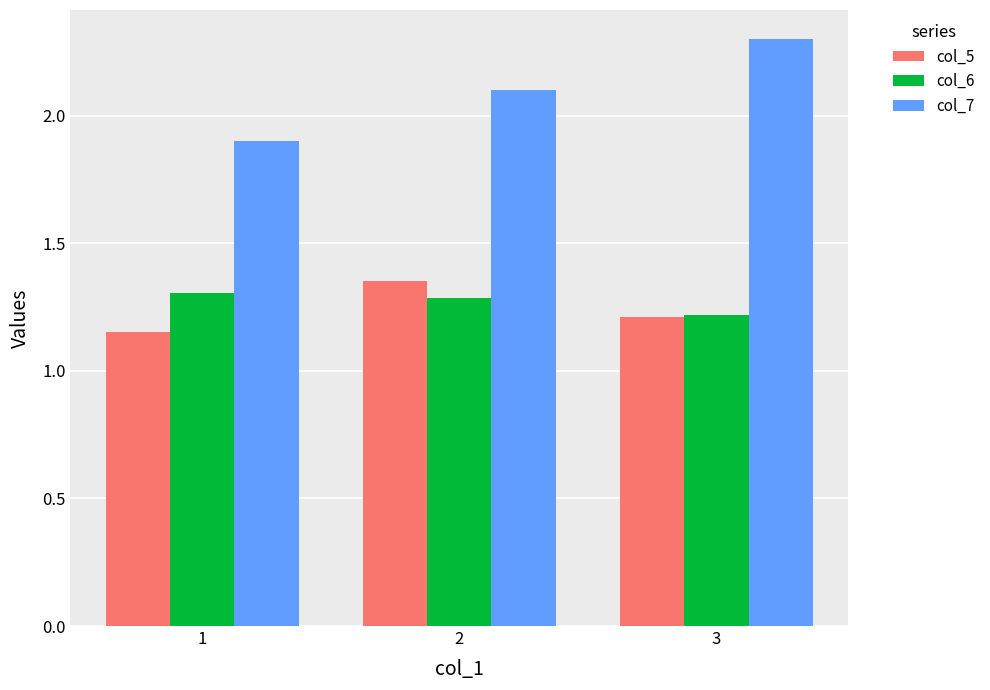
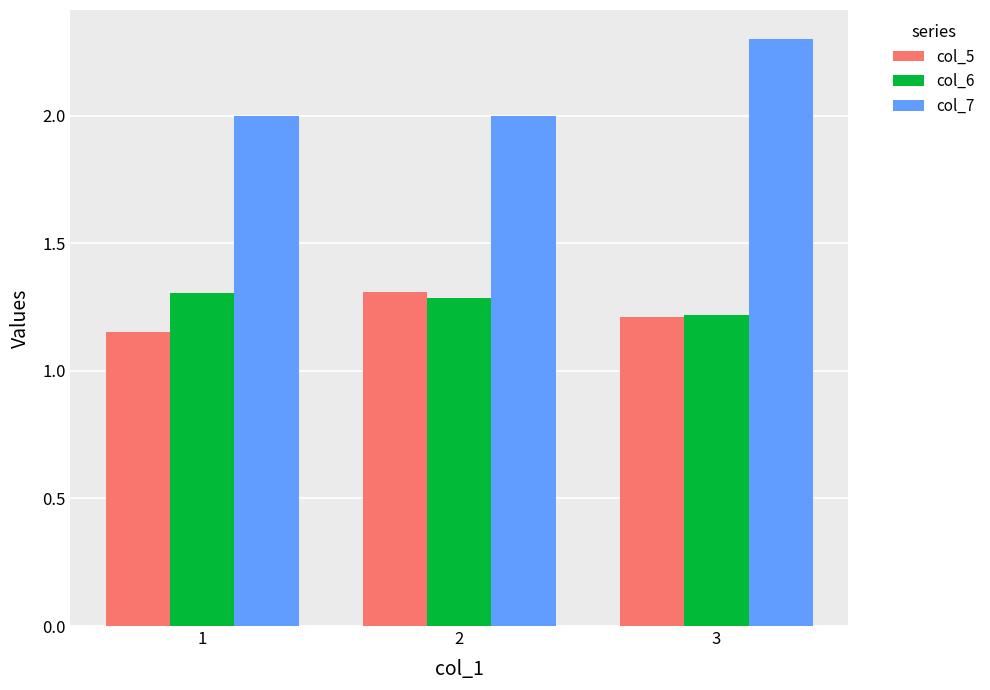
  {
    "col_5": {
      "1": 1.15,
-     "2": 1.35,
+     "2": 1.31,
      "3": 1.21
    },
    "col_6": {
      "1": 1.31,
      "2": 1.28,
      "3": 1.22
    },
    "col_7": {
-     "1": 1.9,
-     "2": 2.1,
+     "1": 2.0,
+     "2": 2.0,
      "3": 2.3
    }
  }
